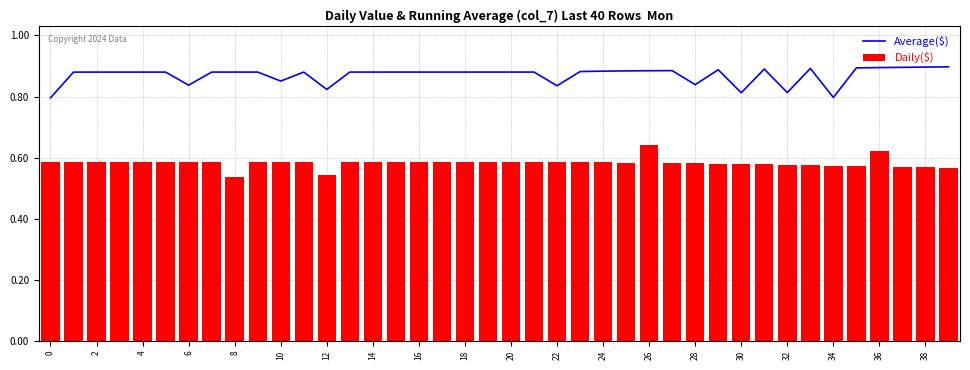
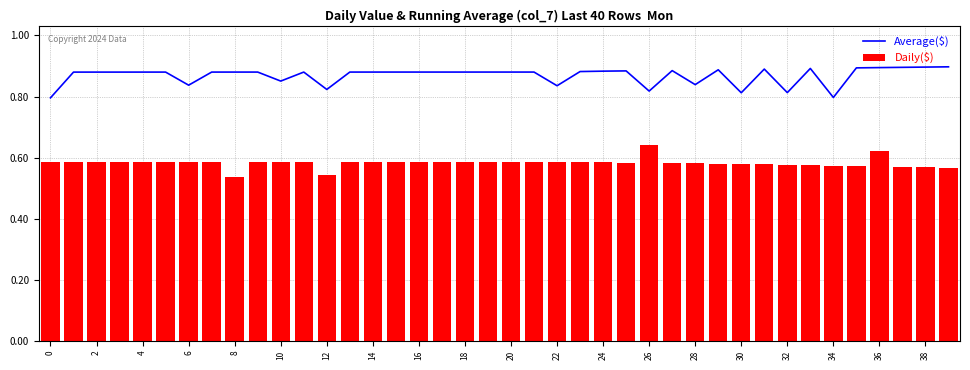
  {
    "Average($)": {
      "0": 0.80,
      "2": 0.88,
      "4": 0.88,
      "6": 0.84,
      "8": 0.88,
      "10": 0.85,
      "12": 0.82,
      "14": 0.88,
      "16": 0.88,
      "18": 0.88,
      "20": 0.88,
      "22": 0.84,
      "24": 0.88,
-     "26": 0.88,
+     "26": 0.82,
      "28": 0.84,
      "30": 0.81,
      "32": 0.81,
      "34": 0.80,
      "36": 0.89,
      "38": 0.90
    },
    "Daily($)": {
      "0": 0.59,
      "2": 0.59,
      "4": 0.59,
      "6": 0.59,
      "8": 0.54,
      "10": 0.59,
      "12": 0.54,
      "14": 0.59,
      "16": 0.59,
      "18": 0.59,
      "20": 0.59,
      "22": 0.59,
      "24": 0.58,
      "26": 0.64,
      "28": 0.58,
      "30": 0.58,
      "32": 0.58,
      "34": 0.57,
      "36": 0.62,
      "38": 0.57
    }
  }
